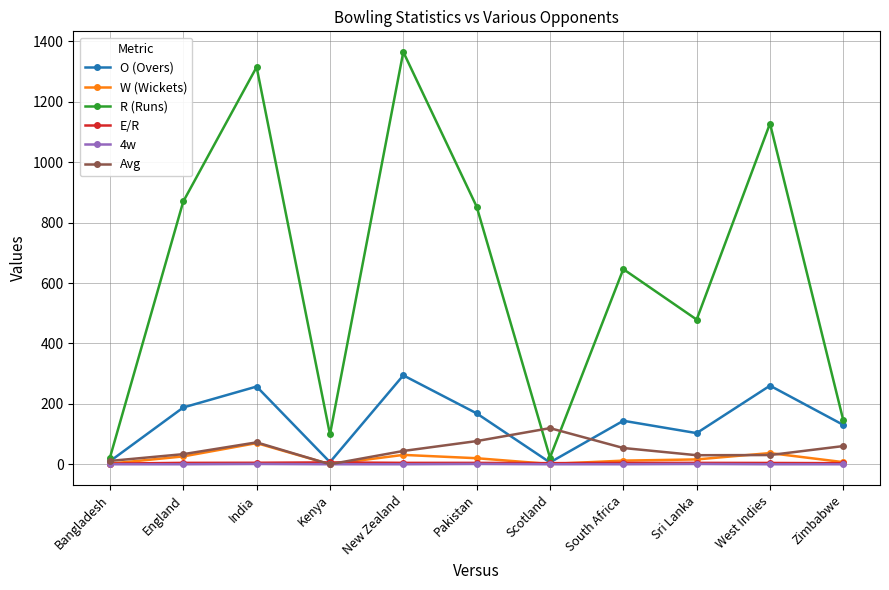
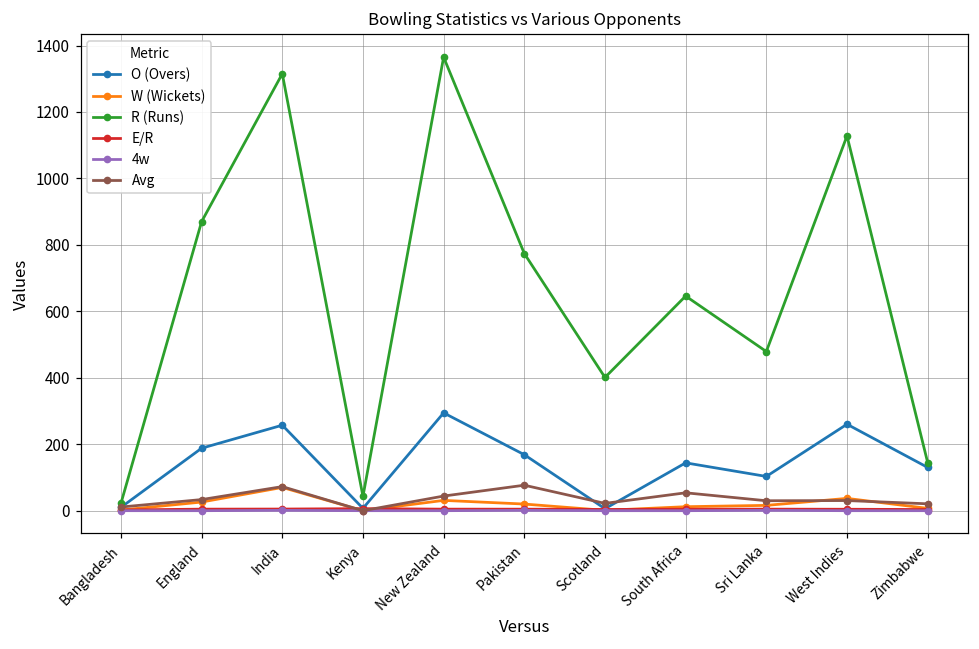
  {
    "O (Overs)": {
      "England": 190,
      "India": 260,
      "New Zealand": 290,
      "Pakistan": 170,
      "South Africa": 140,
      "Sri Lanka": 100,
      "West Indies": 260,
      "Zimbabwe": 130
    },
    "W (Wickets)": {
      "New Zealand": 30,
      "Pakistan": 20,
      "Sri Lanka": 20
    },
    "R (Runs)": {
      "Bangladesh": 20,
      "England": 870,
      "India": 1320,
-     "Kenya": 100,
+     "Kenya": 40,
      "New Zealand": 1370,
-     "Pakistan": 850,
-     "Scotland": 20,
+     "Pakistan": 770,
+     "Scotland": 400,
      "South Africa": 650,
      "Sri Lanka": 480,
      "West Indies": 1130,
      "Zimbabwe": 150
    },
    "Avg": {
      "New Zealand": 40,
      "Pakistan": 80,
-     "Scotland": 120,
+     "Scotland": 20,
      "South Africa": 50,
      "Sri Lanka": 30,
-     "Zimbabwe": 60
+     "Zimbabwe": 20
    }
  }
